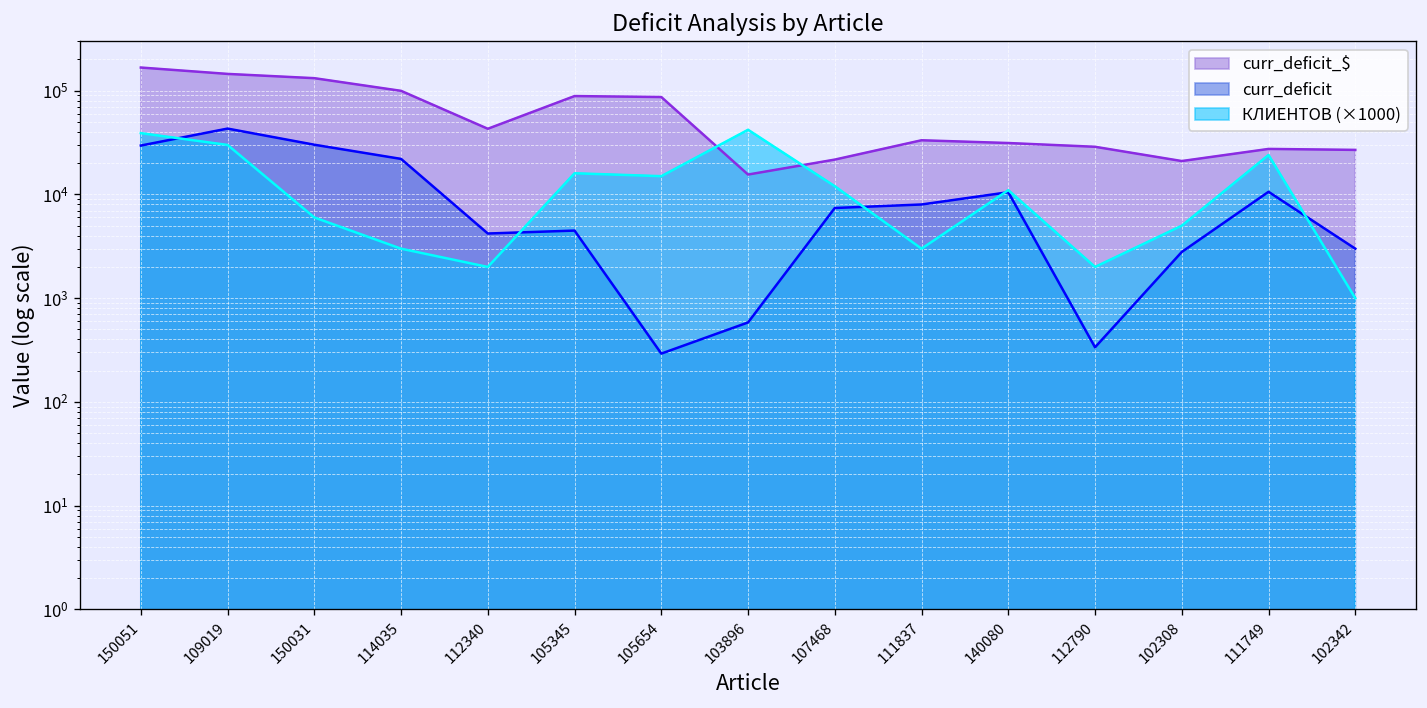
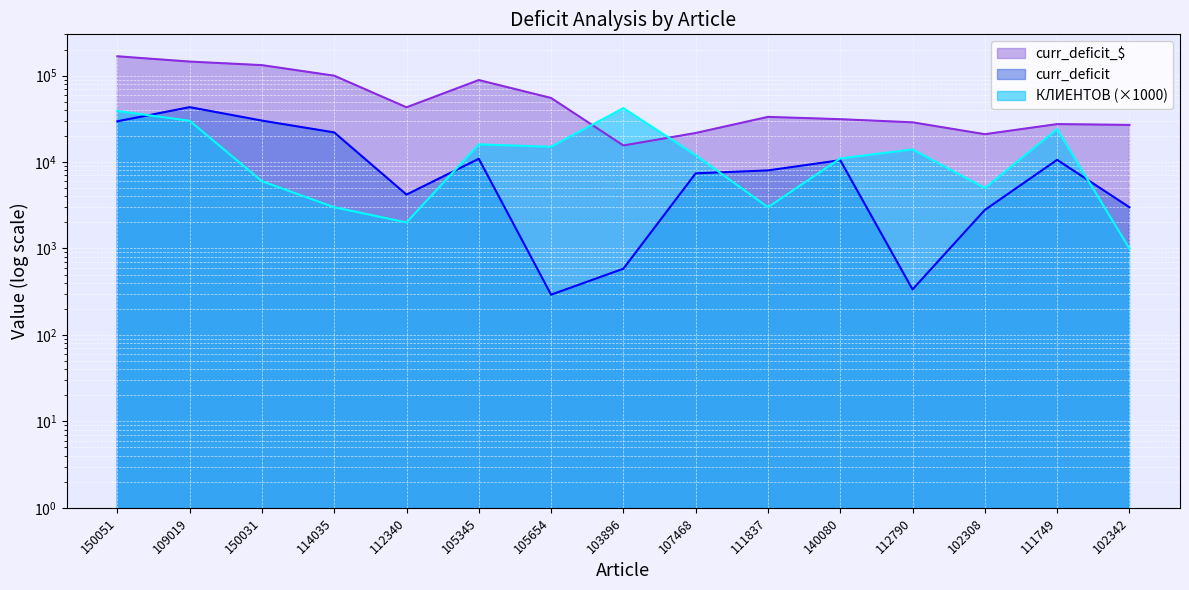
  {
    "curr_deficit_$": {
      "150051": 170000,
      "109019": 150000,
      "150031": 130000,
      "114035": 100000,
      "112340": 40000,
      "105345": 90000,
-     "105654": 90000,
+     "105654": 60000,
      "103896": 16000,
      "107468": 22000,
      "111837": 33000,
      "140080": 31000,
      "112790": 29000,
      "102308": 21000,
      "111749": 27000,
      "102342": 27000
    },
    "curr_deficit": {
      "150051": 30000,
      "109019": 40000,
      "150031": 30000,
      "114035": 22000,
      "112340": 4000,
-     "105345": 4000,
+     "105345": 11000,
      "105654": 290,
      "103896": 600,
      "107468": 7000,
      "111837": 8000,
      "112790": 340,
      "102308": 2800,
      "111749": 11000,
      "102342": 3000
    },
    "КЛИЕНТОВ (×1000)": {
      "150051": 40000,
      "109019": 30000,
      "150031": 6000,
      "114035": 3000,
      "112340": 2000,
      "105345": 16000,
      "105654": 15000,
      "103896": 40000,
      "107468": 12000,
      "111837": 3000,
-     "112790": 2000,
+     "112790": 14000,
      "102308": 5000,
      "111749": 24000,
      "102342": 1000
    }
  }
